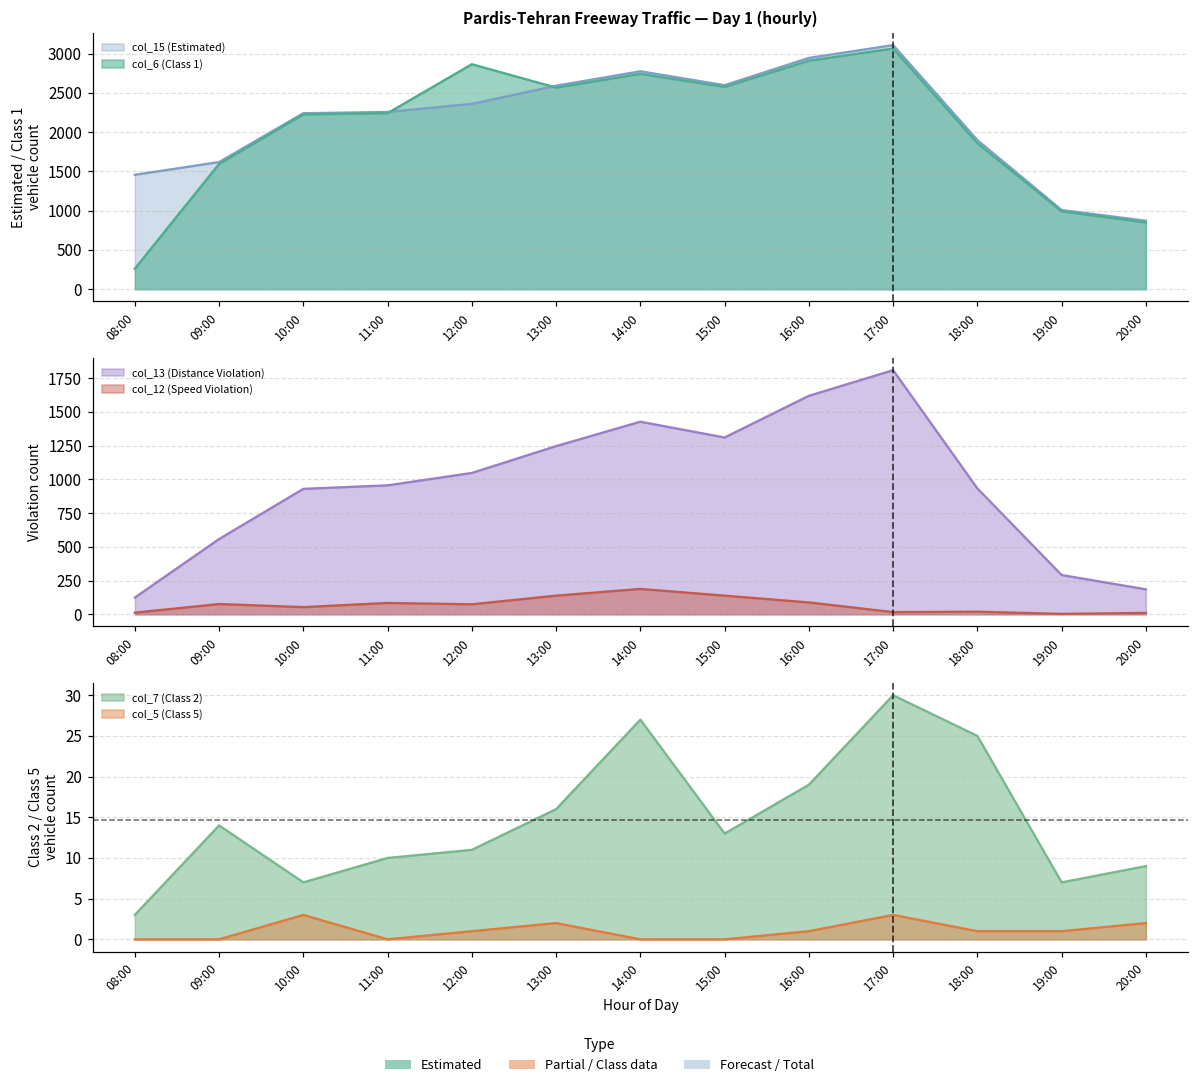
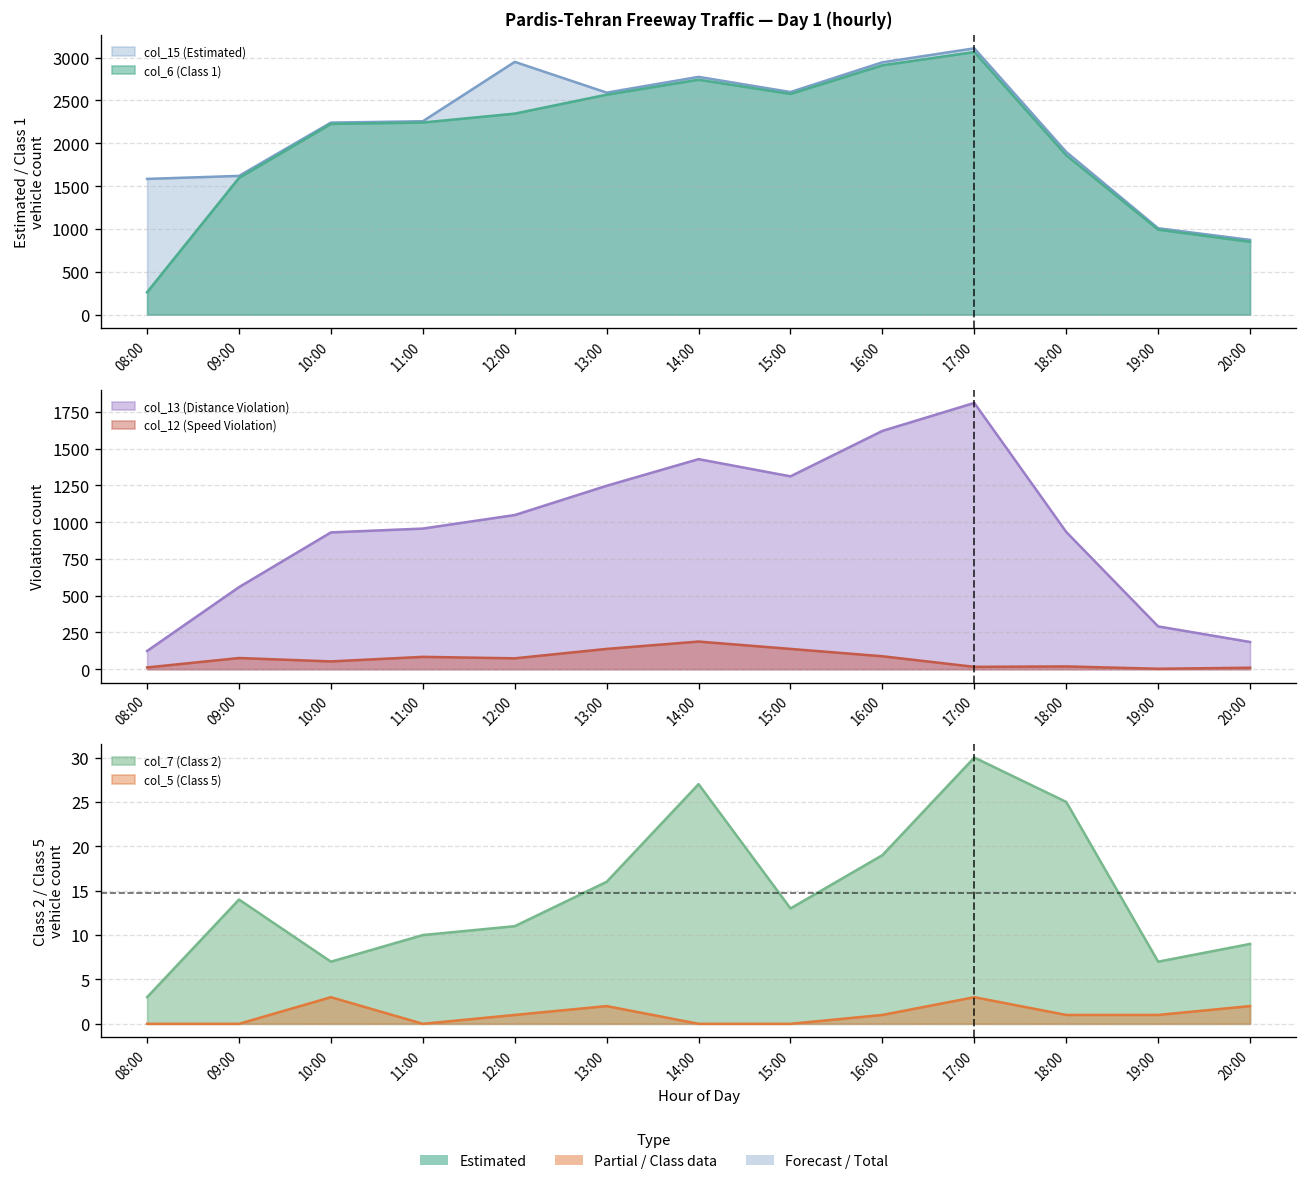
  {
    "Pardis-Tehran Freeway Traffic — Day 1 (hourly)": {
      "col_15 (Estimated)": {
-       "08:00": 1500,
-       "12:00": 2400,
+       "08:00": 1600,
+       "12:00": 3000,
        "17:00": 3100,
        "18:00": 1900
      },
      "col_6 (Class 1)": {
        "08:00": 300,
-       "12:00": 2900,
+       "12:00": 2300,
        "17:00": 3100,
        "18:00": 1900
      }
    }
  }
